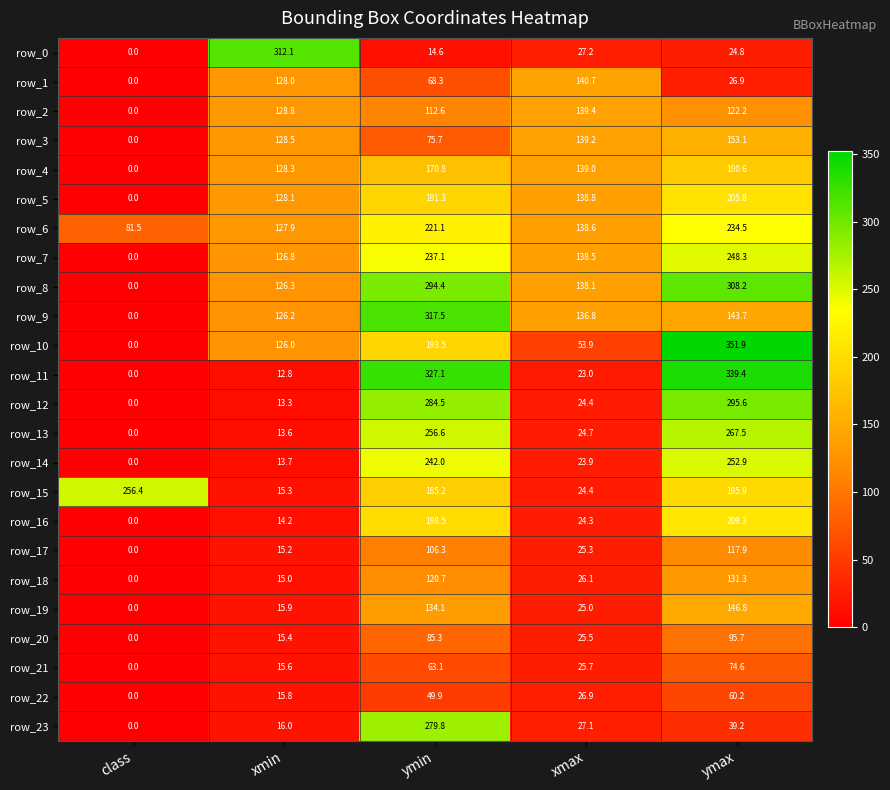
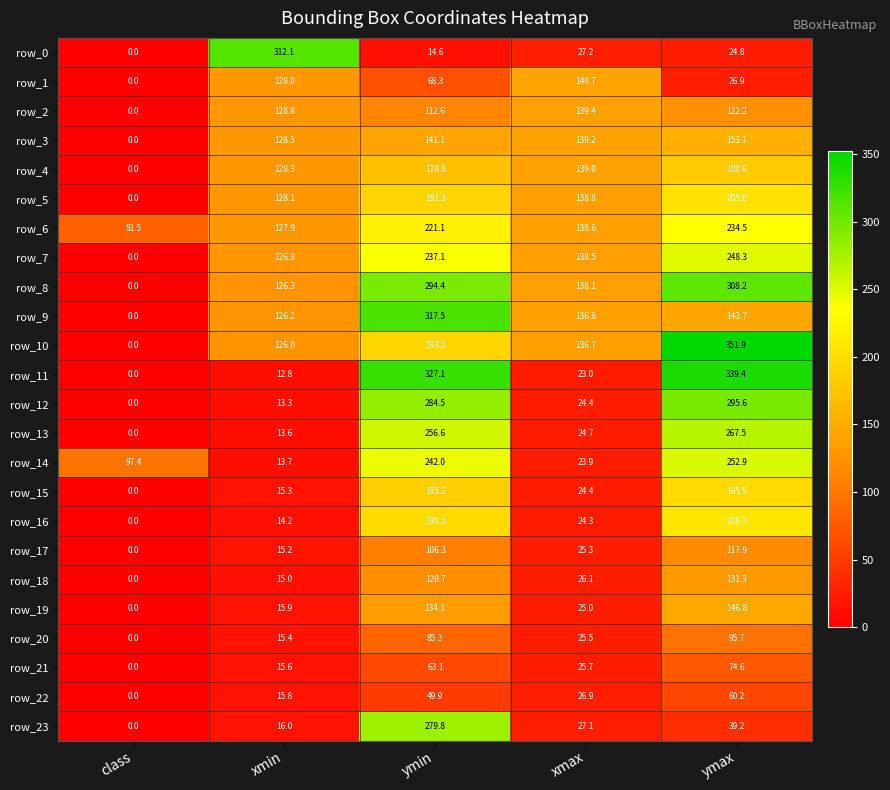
  {
    "row_0": {
      "class": 0.0,
      "xmin": 312.1,
      "ymin": 14.6,
      "xmax": 27.2,
      "ymax": 24.8
    },
    "row_1": {
      "class": 0.0,
      "xmin": 128.0,
      "ymin": 68.3,
      "xmax": 140.7,
      "ymax": 26.9
    },
    "row_2": {
      "class": 0.0,
      "xmin": 128.8,
      "ymin": 112.6,
      "xmax": 139.4,
      "ymax": 122.2
    },
    "row_3": {
      "class": 0.0,
      "xmin": 128.5,
-     "ymin": 75.7,
+     "ymin": 141.1,
      "xmax": 139.2,
      "ymax": 153.1
    },
    "row_4": {
      "class": 0.0,
      "xmin": 128.3,
      "ymin": 170.8,
      "xmax": 139.0,
      "ymax": 180.6
    },
    "row_5": {
      "class": 0.0,
      "xmin": 128.1,
      "ymin": 191.3,
      "xmax": 138.8,
      "ymax": 205.8
    },
    "row_6": {
      "class": 81.5,
      "xmin": 127.9,
      "ymin": 221.1,
      "xmax": 138.6,
      "ymax": 234.5
    },
    "row_7": {
      "class": 0.0,
      "xmin": 126.8,
      "ymin": 237.1,
      "xmax": 138.5,
      "ymax": 248.3
    },
    "row_8": {
      "class": 0.0,
      "xmin": 126.3,
      "ymin": 294.4,
      "xmax": 138.1,
      "ymax": 308.2
    },
    "row_9": {
      "class": 0.0,
      "xmin": 126.2,
      "ymin": 317.5,
      "xmax": 136.8,
      "ymax": 143.7
    },
    "row_10": {
      "class": 0.0,
      "xmin": 126.0,
      "ymin": 193.5,
-     "xmax": 53.9,
+     "xmax": 136.7,
      "ymax": 351.9
    },
    "row_11": {
      "class": 0.0,
      "xmin": 12.8,
      "ymin": 327.1,
      "xmax": 23.0,
      "ymax": 339.4
    },
    "row_12": {
      "class": 0.0,
      "xmin": 13.3,
      "ymin": 284.5,
      "xmax": 24.4,
      "ymax": 295.6
    },
    "row_13": {
      "class": 0.0,
      "xmin": 13.6,
      "ymin": 256.6,
      "xmax": 24.7,
      "ymax": 267.5
    },
    "row_14": {
-     "class": 0.0,
+     "class": 97.4,
      "xmin": 13.7,
      "ymin": 242.0,
      "xmax": 23.9,
      "ymax": 252.9
    },
    "row_15": {
-     "class": 256.4,
+     "class": 0.0,
      "xmin": 15.3,
      "ymin": 185.2,
      "xmax": 24.4,
      "ymax": 195.9
    },
    "row_16": {
      "class": 0.0,
      "xmin": 14.2,
      "ymin": 198.5,
      "xmax": 24.3,
      "ymax": 209.3
    },
    "row_17": {
      "class": 0.0,
      "xmin": 15.2,
      "ymin": 106.3,
      "xmax": 25.3,
      "ymax": 117.9
    },
    "row_18": {
      "class": 0.0,
      "xmin": 15.0,
      "ymin": 120.7,
      "xmax": 26.1,
      "ymax": 131.3
    },
    "row_19": {
      "class": 0.0,
      "xmin": 15.9,
      "ymin": 134.1,
      "xmax": 25.0,
      "ymax": 146.8
    },
    "row_20": {
      "class": 0.0,
      "xmin": 15.4,
      "ymin": 85.3,
      "xmax": 25.5,
      "ymax": 95.7
    },
    "row_21": {
      "class": 0.0,
      "xmin": 15.6,
      "ymin": 63.1,
      "xmax": 25.7,
      "ymax": 74.6
    },
    "row_22": {
      "class": 0.0,
      "xmin": 15.8,
      "ymin": 49.9,
      "xmax": 26.9,
      "ymax": 60.2
    },
    "row_23": {
      "class": 0.0,
      "xmin": 16.0,
      "ymin": 279.8,
      "xmax": 27.1,
      "ymax": 39.2
    }
  }
